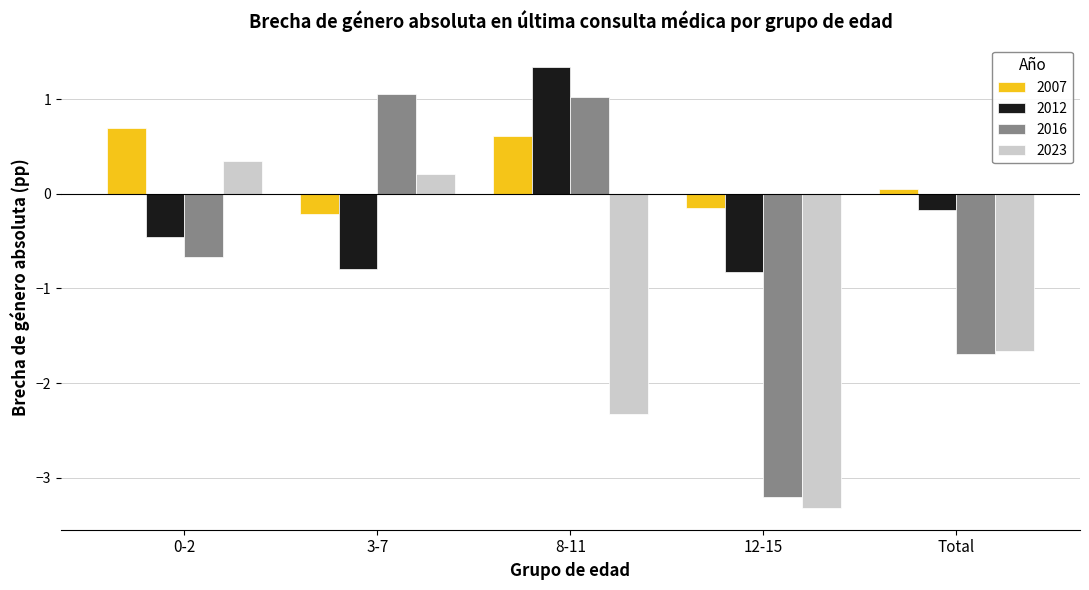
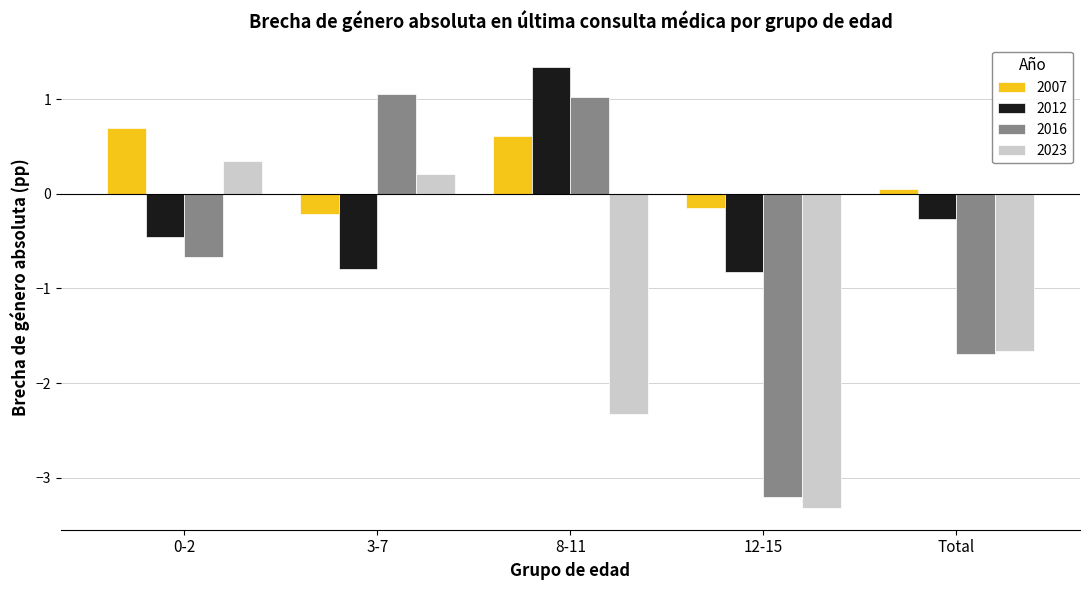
  {
    "2007": {
      "0-2": 0.7,
      "3-7": -0.2,
      "8-11": 0.6,
      "12-15": -0.2,
      "Total": 0.1
    },
    "2012": {
      "0-2": -0.5,
      "3-7": -0.8,
      "8-11": 1.3,
      "12-15": -0.8,
-     "Total": -0.2
+     "Total": -0.3
    },
    "2016": {
      "0-2": -0.7,
      "3-7": 1.1,
      "8-11": 1.0,
      "12-15": -3.2,
      "Total": -1.7
    },
    "2023": {
      "0-2": 0.3,
      "3-7": 0.2,
      "8-11": -2.3,
      "12-15": -3.3,
      "Total": -1.7
    }
  }
